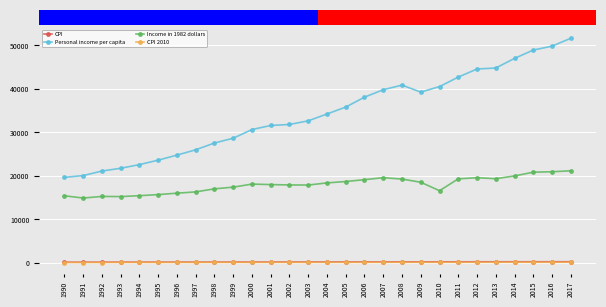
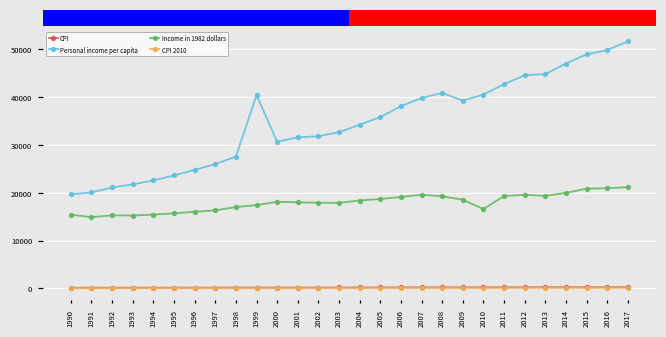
  {
    "Personal income per capita": {
      "1990": 20000,
      "1991": 20000,
      "1992": 21000,
      "1993": 22000,
      "1994": 23000,
      "1995": 24000,
      "1996": 25000,
      "1997": 26000,
      "1998": 28000,
-     "1999": 29000,
+     "1999": 40000,
      "2000": 31000,
      "2001": 32000,
      "2002": 32000,
      "2003": 33000,
      "2004": 34000,
      "2005": 36000,
      "2006": 38000,
      "2007": 40000,
      "2008": 41000,
      "2009": 39000,
      "2010": 41000,
      "2011": 43000,
      "2012": 45000,
      "2013": 45000,
      "2014": 47000,
      "2015": 49000,
      "2016": 50000,
      "2017": 52000
    },
    "Income in 1982 dollars": {
      "1990": 15000,
      "1991": 15000,
      "1992": 15000,
      "1993": 15000,
      "1994": 15000,
      "1995": 16000,
      "1996": 16000,
      "1997": 16000,
      "1998": 17000,
      "1999": 17000,
      "2000": 18000,
      "2001": 18000,
      "2002": 18000,
      "2003": 18000,
      "2004": 18000,
      "2005": 19000,
      "2006": 19000,
      "2007": 20000,
      "2008": 19000,
      "2009": 19000,
      "2010": 17000,
      "2011": 19000,
      "2012": 20000,
      "2013": 19000,
      "2014": 20000,
      "2015": 21000,
      "2016": 21000,
      "2017": 21000
    }
  }
